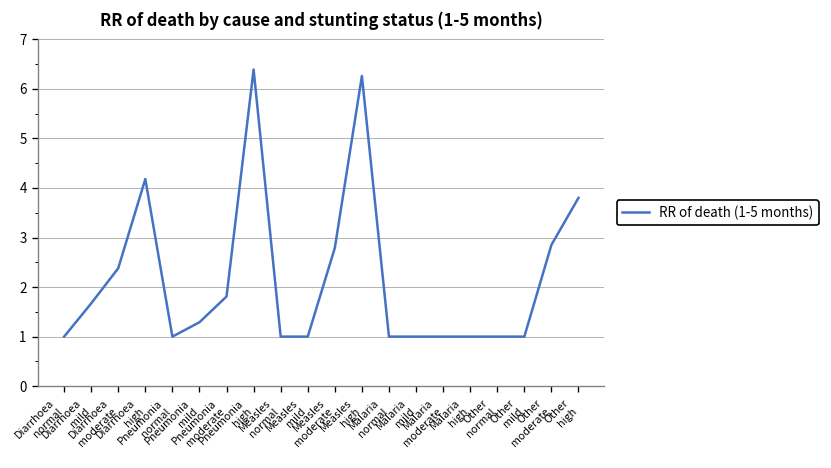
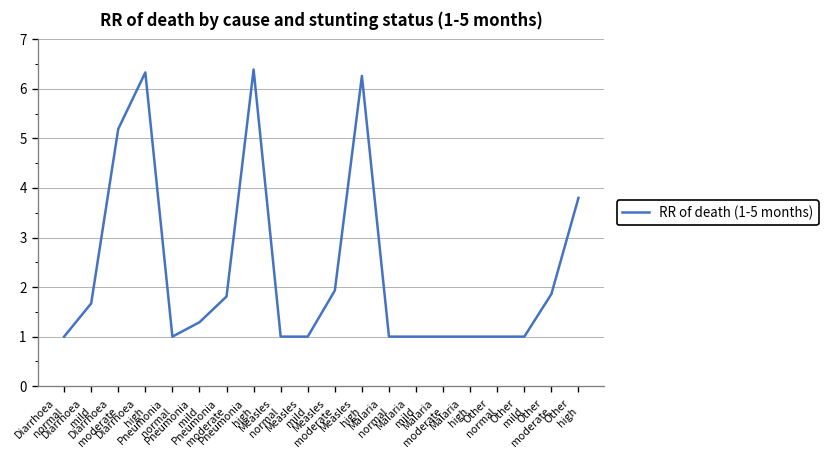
  {
    "Diarrhoea normal": 1.0,
    "Diarrhoea mild": 1.7,
-   "Diarrhoea moderate": 2.4,
-   "Diarrhoea high": 4.2,
+   "Diarrhoea moderate": 5.2,
+   "Diarrhoea high": 6.3,
    "Pneumonia normal": 1.0,
    "Pneumonia mild": 1.3,
    "Pneumonia moderate": 1.8,
    "Pneumonia high": 6.4,
    "Measles normal": 1.0,
    "Measles mild": 1.0,
-   "Measles moderate": 2.8,
+   "Measles moderate": 1.9,
    "Measles high": 6.3,
    "Malaria normal": 1.0,
    "Malaria mild": 1.0,
    "Malaria moderate": 1.0,
    "Malaria high": 1.0,
    "Other normal": 1.0,
    "Other mild": 1.0,
-   "Other moderate": 2.9,
+   "Other moderate": 1.9,
    "Other high": 3.8
  }
